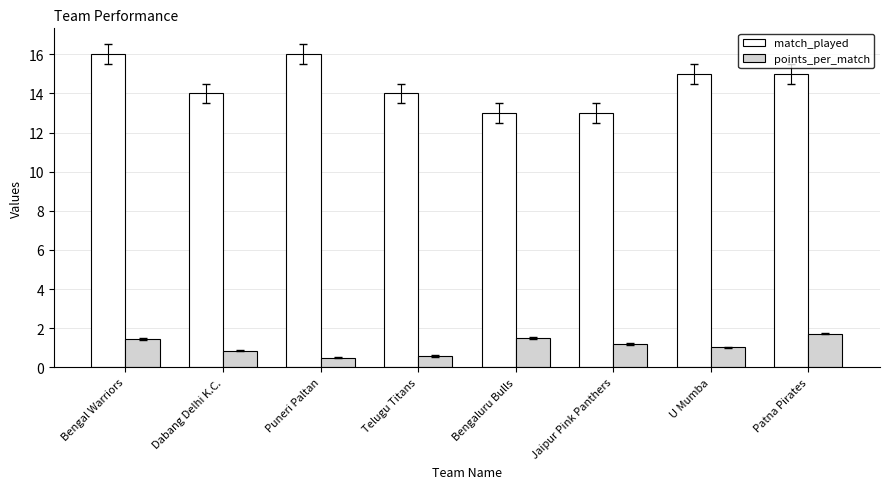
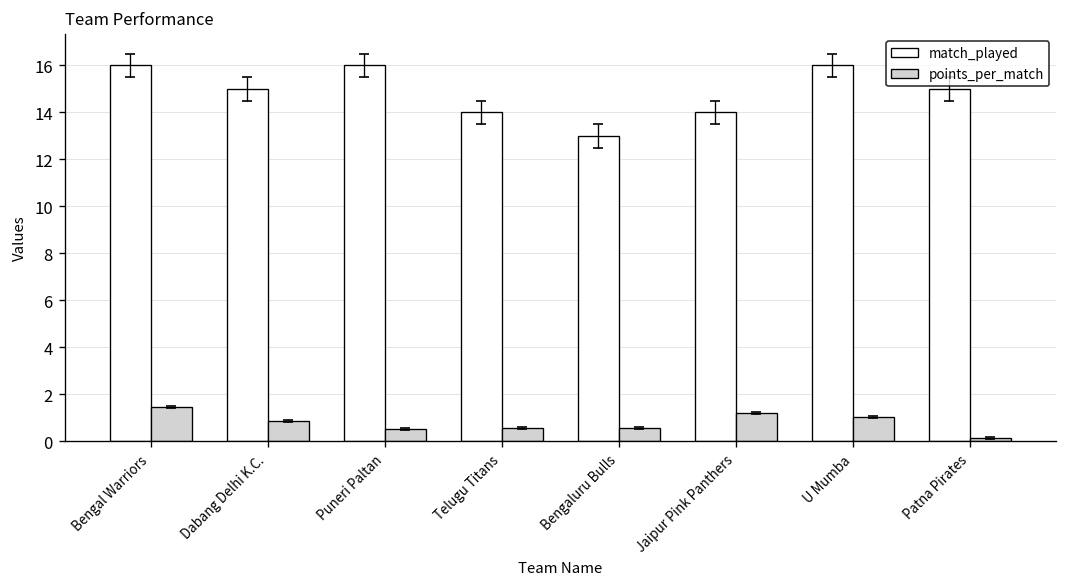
  {
    "match_played": {
      "Bengal Warriors": 16,
-     "Dabang Delhi K.C.": 14,
+     "Dabang Delhi K.C.": 15,
      "Puneri Paltan": 16,
      "Telugu Titans": 14,
      "Bengaluru Bulls": 13,
-     "Jaipur Pink Panthers": 13,
-     "U Mumba": 15,
+     "Jaipur Pink Panthers": 14,
+     "U Mumba": 16,
      "Patna Pirates": 15
    },
    "points_per_match": {
      "Bengal Warriors": 1.4,
      "Dabang Delhi K.C.": 0.9,
      "Puneri Paltan": 0.5,
      "Telugu Titans": 0.6,
-     "Bengaluru Bulls": 1.5,
+     "Bengaluru Bulls": 0.6,
      "Jaipur Pink Panthers": 1.2,
      "U Mumba": 1.0,
-     "Patna Pirates": 1.7
+     "Patna Pirates": 0.1
    }
  }
